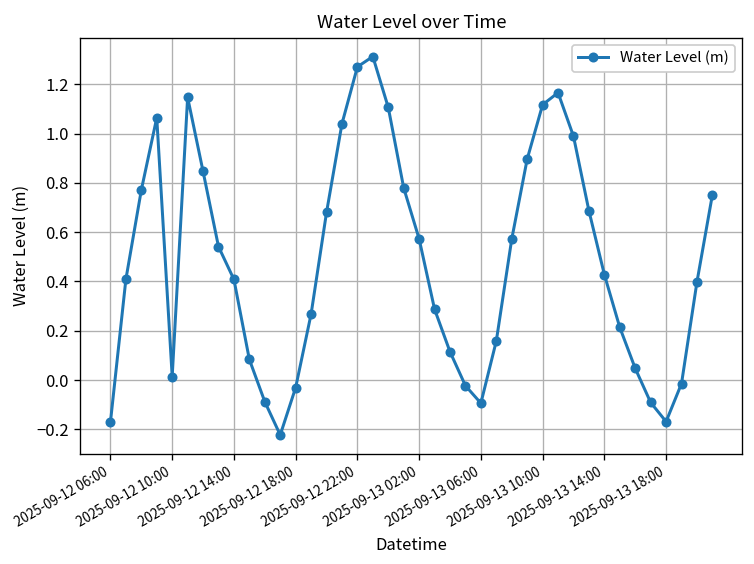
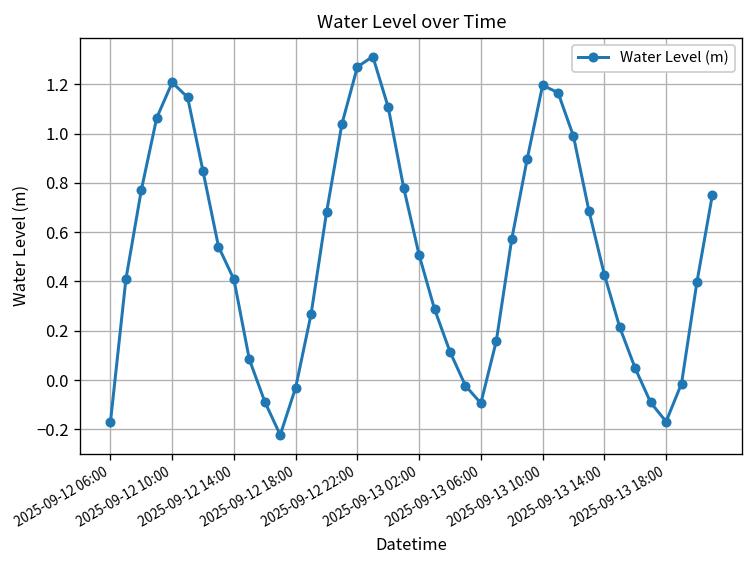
  {
    "2025-09-12 06:00": -0.17,
-   "2025-09-12 10:00": 0.01,
+   "2025-09-12 10:00": 1.21,
    "2025-09-12 14:00": 0.41,
    "2025-09-12 18:00": -0.03,
    "2025-09-12 22:00": 1.27,
-   "2025-09-13 02:00": 0.57,
+   "2025-09-13 02:00": 0.51,
    "2025-09-13 06:00": -0.09,
-   "2025-09-13 10:00": 1.12,
+   "2025-09-13 10:00": 1.20,
    "2025-09-13 14:00": 0.43,
    "2025-09-13 18:00": -0.17
  }
